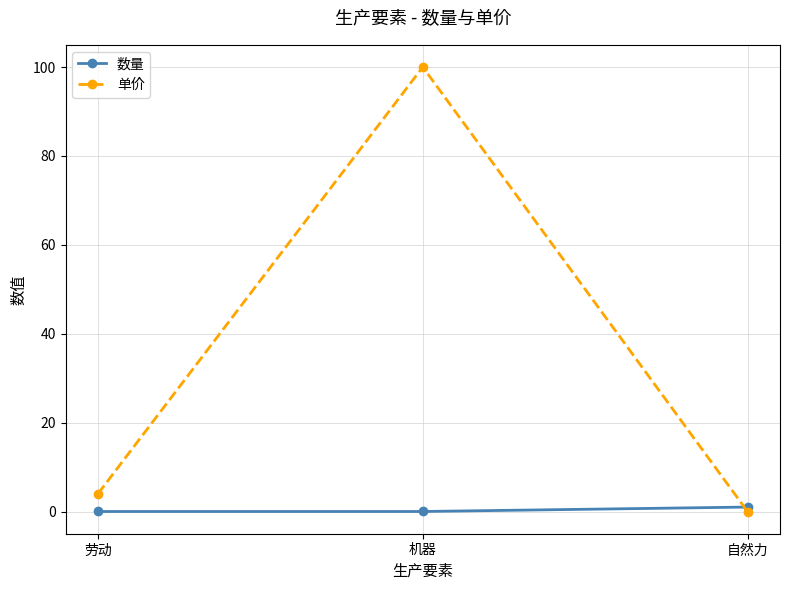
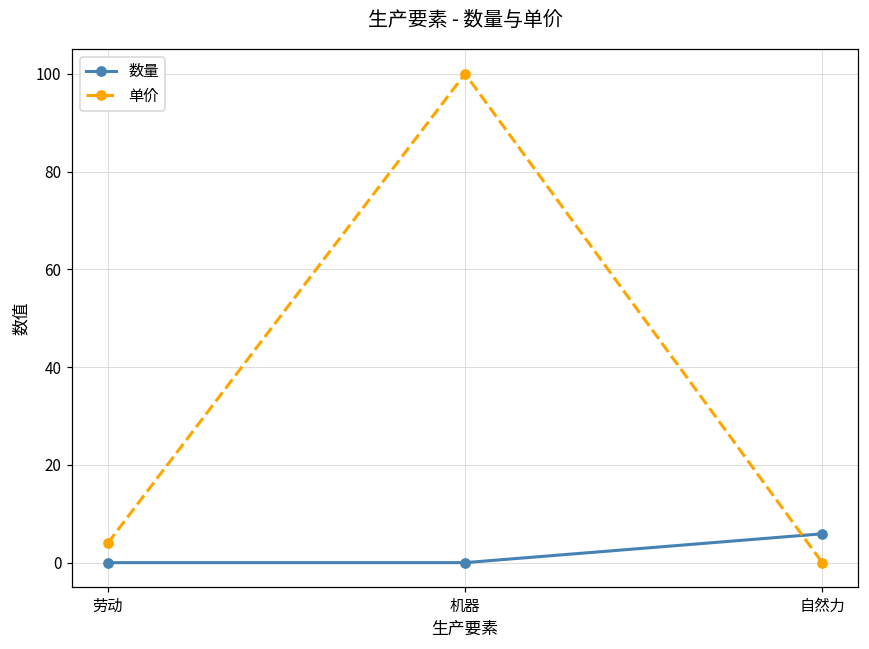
  {
    "数量": {
      "劳动": 0,
      "机器": 0,
-     "自然力": 1
+     "自然力": 6
    },
    "单价": {
      "劳动": 4,
      "机器": 100,
      "自然力": 0
    }
  }
